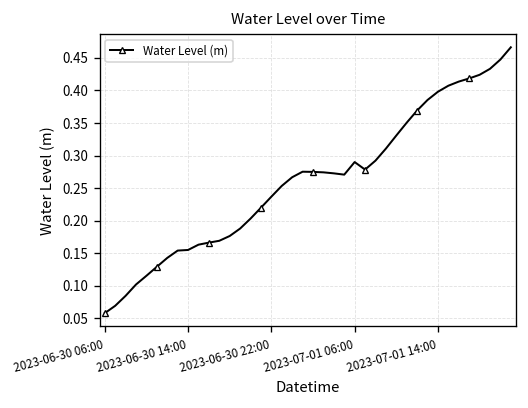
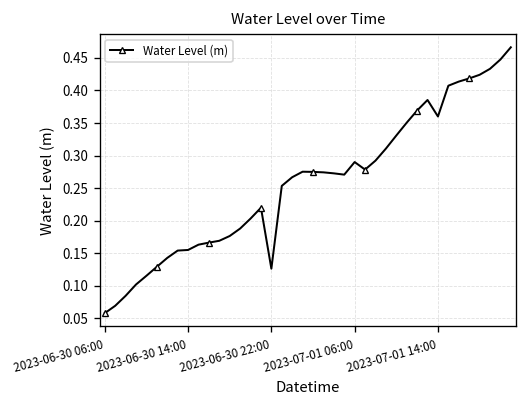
  {
    "2023-06-30 06:00": 0.06,
    "2023-06-30 14:00": 0.16,
-   "2023-06-30 22:00": 0.24,
+   "2023-06-30 22:00": 0.13,
    "2023-07-01 06:00": 0.29,
-   "2023-07-01 14:00": 0.40
+   "2023-07-01 14:00": 0.36
  }
